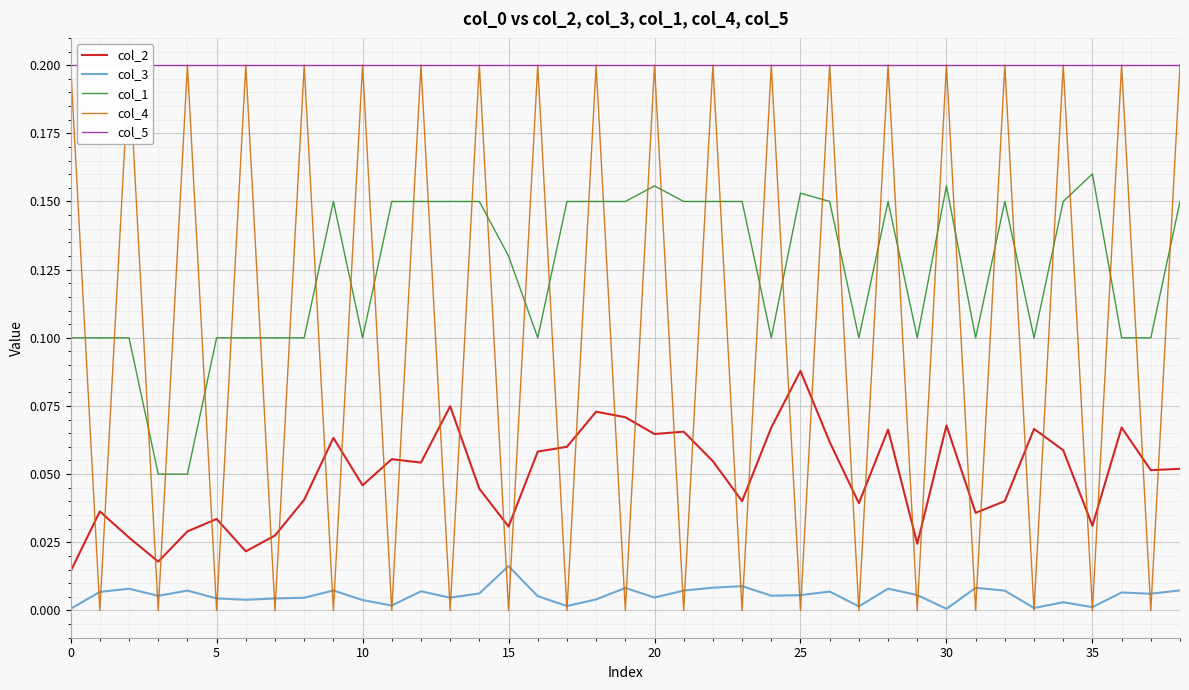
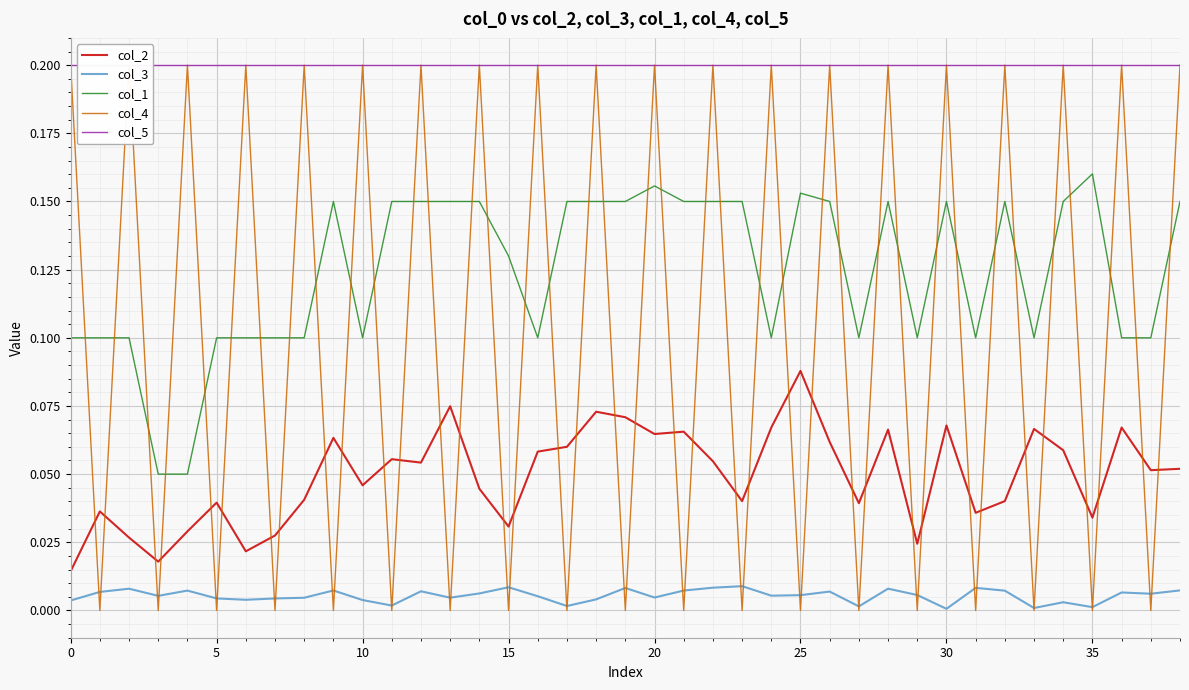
  {
    "col_2": {
      "0": 0.014,
-     "5": 0.034,
+     "5": 0.040,
      "10": 0.046,
      "15": 0.031,
      "20": 0.065,
      "25": 0.088,
      "30": 0.068,
-     "35": 0.031
+     "35": 0.034
    },
    "col_3": {
-     "0": 0.001,
+     "0": 0.004,
      "5": 0.004,
      "10": 0.004,
-     "15": 0.016,
+     "15": 0.009,
      "20": 0.005,
      "25": 0.006,
      "30": 0.001,
      "35": 0.001
    },
    "col_1": {
      "0": 0.100,
      "5": 0.100,
      "10": 0.100,
      "15": 0.130,
      "20": 0.156,
      "25": 0.153,
-     "30": 0.156,
+     "30": 0.150,
      "35": 0.160
    },
    "col_4": {
      "5": 0.000,
      "15": 0.000,
      "25": 0.000,
      "35": 0.000
    },
    "col_5": {
      "5": 0.200,
      "15": 0.200,
      "25": 0.200,
      "35": 0.200
    }
  }
